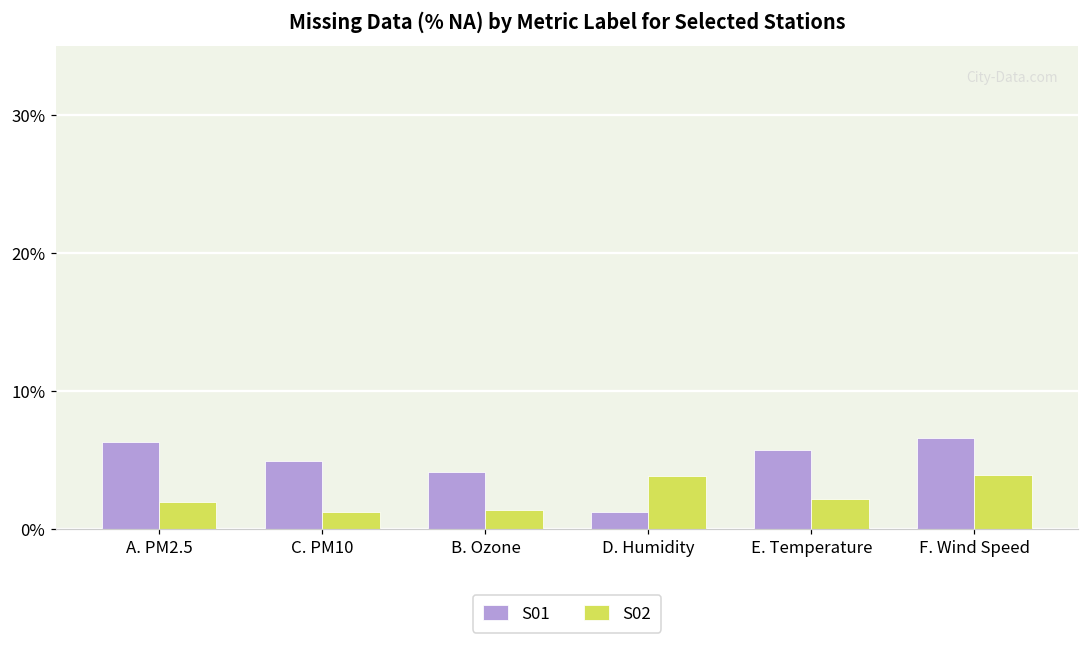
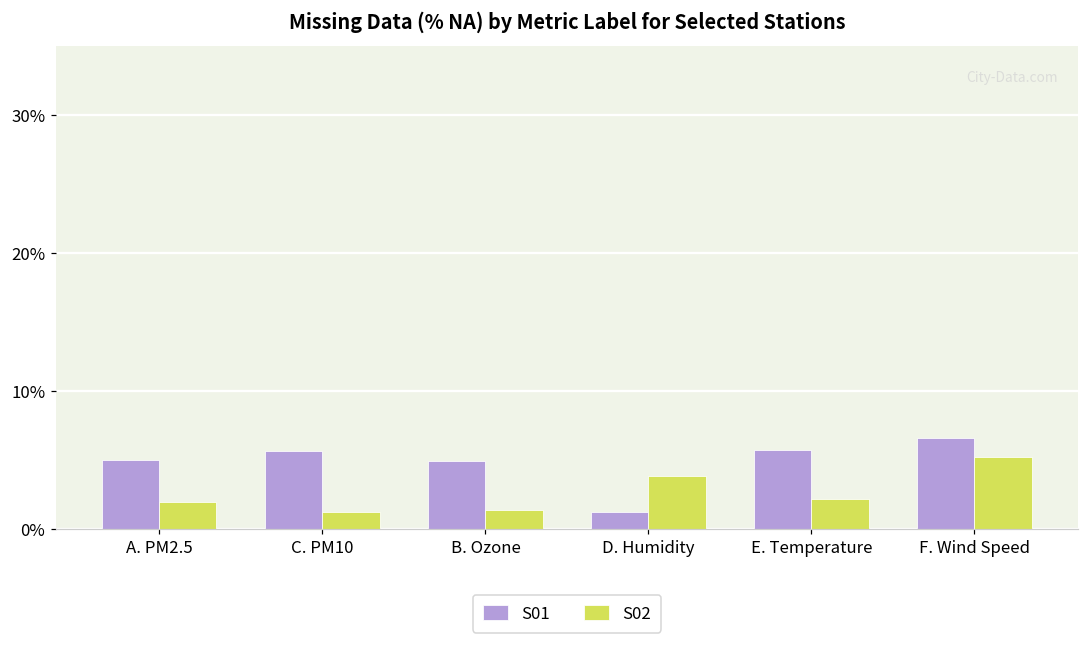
  {
    "S01": {
-     "A. PM2.5": "6.3%",
-     "C. PM10": "4.9%",
-     "B. Ozone": "4.1%",
+     "A. PM2.5": "5.0%",
+     "C. PM10": "5.6%",
+     "B. Ozone": "4.9%",
      "D. Humidity": "1.2%",
      "E. Temperature": "5.7%",
      "F. Wind Speed": "6.6%"
    },
    "S02": {
      "A. PM2.5": "1.9%",
      "C. PM10": "1.2%",
      "B. Ozone": "1.4%",
      "D. Humidity": "3.8%",
      "E. Temperature": "2.2%",
-     "F. Wind Speed": "3.9%"
+     "F. Wind Speed": "5.2%"
    }
  }
